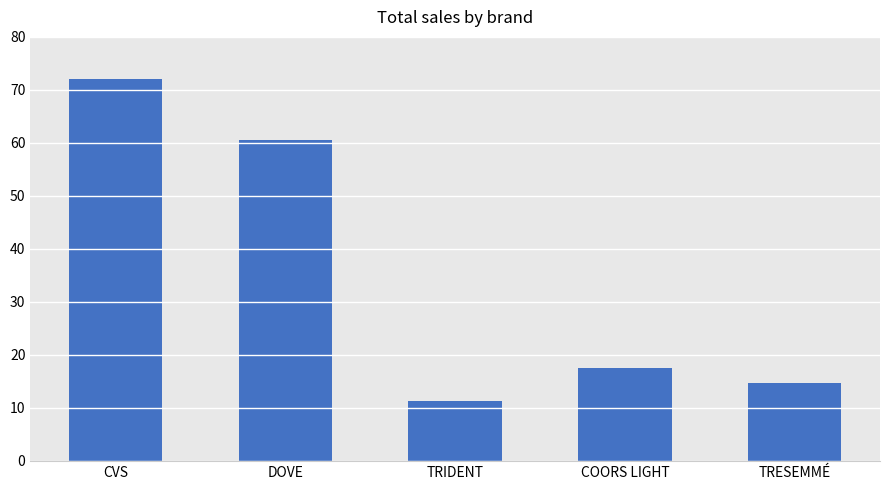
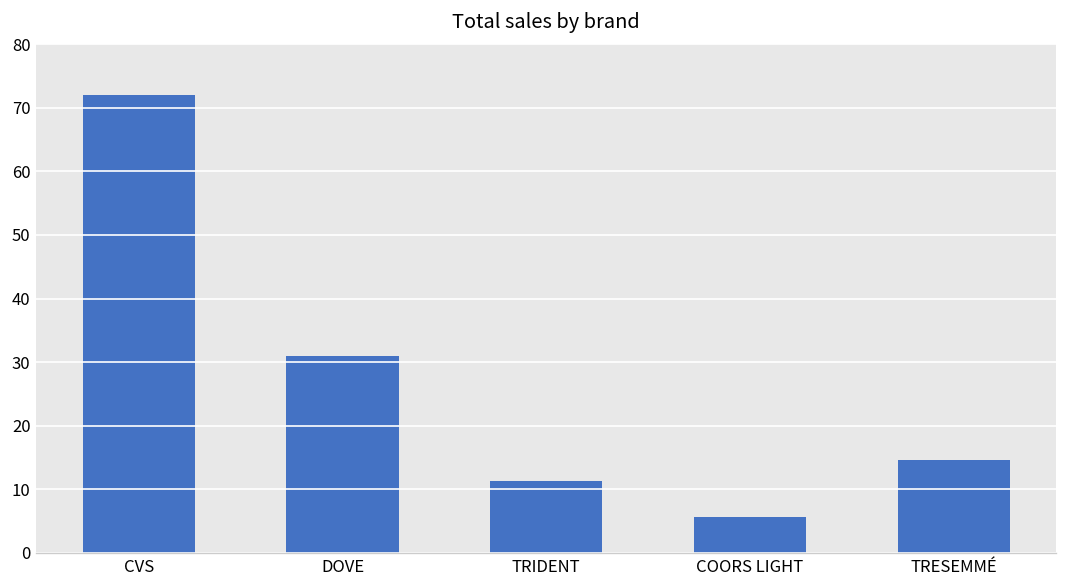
  {
    "CVS": 72,
-   "DOVE": 61,
+   "DOVE": 31,
    "TRIDENT": 11,
-   "COORS LIGHT": 17,
+   "COORS LIGHT": 6,
    "TRESEMMÉ": 15
  }
